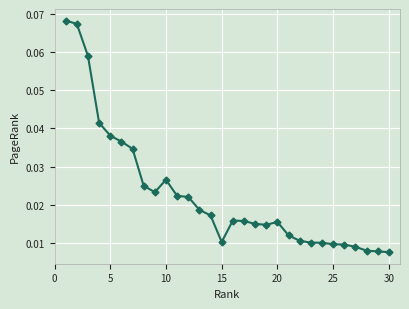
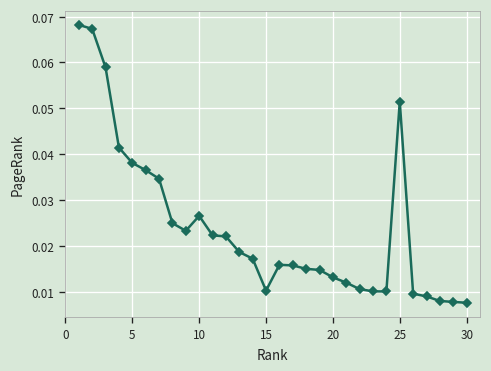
  {
    "5": 0.038,
    "10": 0.027,
    "15": 0.010,
-   "20": 0.016,
-   "25": 0.010,
+   "20": 0.013,
+   "25": 0.051,
    "30": 0.008
  }
